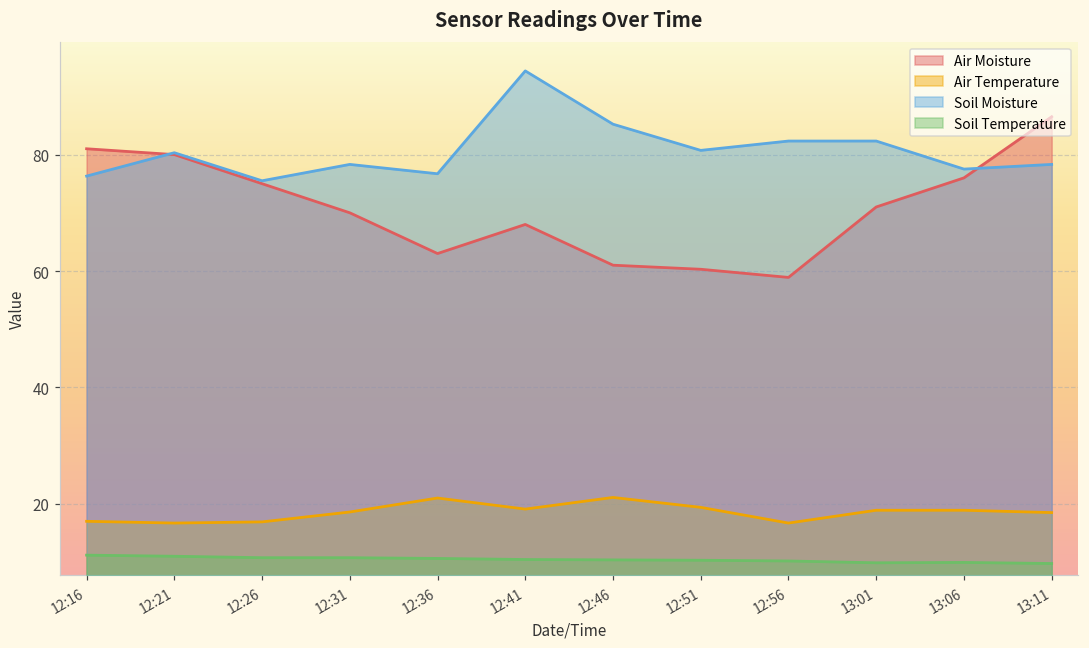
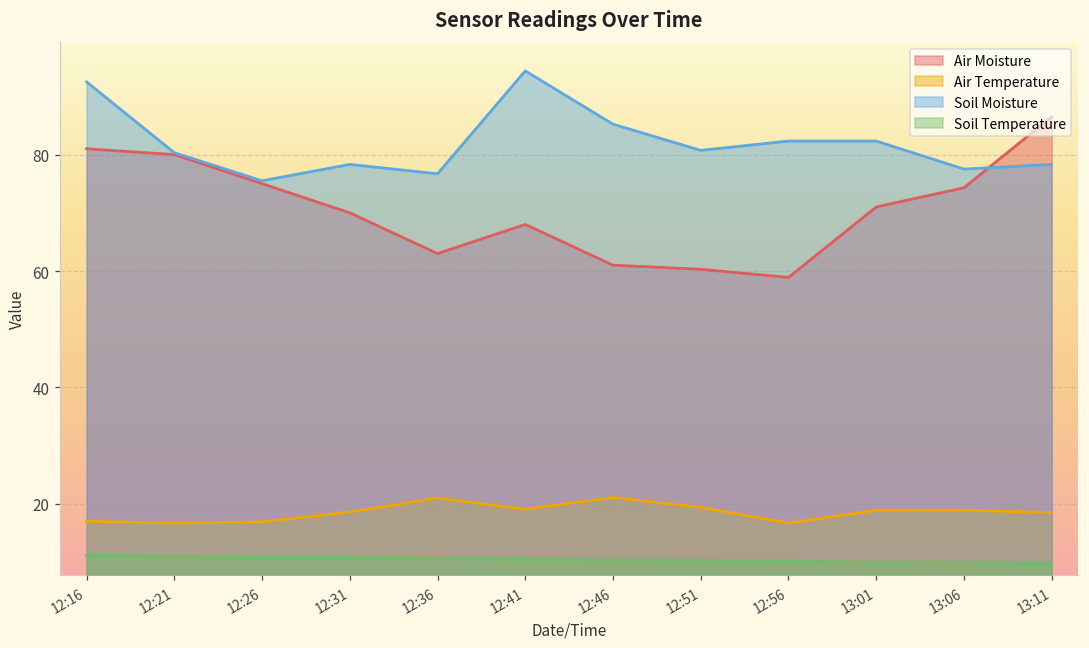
  {
    "Air Moisture": {
      "12:16": 81,
      "12:26": 75,
      "12:31": 70,
      "12:36": 63,
      "12:41": 68,
      "12:46": 61,
      "12:51": 60,
      "12:56": 59,
      "13:01": 71,
-     "13:06": 76
+     "13:06": 74
    },
    "Air Temperature": {
      "12:16": 17,
      "12:21": 17,
      "12:26": 17,
      "12:31": 19,
      "12:36": 21,
      "12:41": 19,
      "12:46": 21,
      "12:51": 19,
      "12:56": 17,
      "13:01": 19,
      "13:06": 19,
      "13:11": 19
    },
    "Soil Moisture": {
-     "12:16": 76,
+     "12:16": 92,
      "12:26": 76,
      "12:31": 78,
      "12:36": 77,
      "12:41": 94,
      "12:46": 85,
      "12:51": 81,
      "12:56": 82,
      "13:01": 82,
      "13:06": 78,
      "13:11": 78
    },
    "Soil Temperature": {
      "12:16": 11,
      "12:21": 11,
      "12:26": 11,
      "12:31": 11,
      "12:36": 11,
      "12:41": 10,
      "12:46": 10,
      "12:51": 10,
      "12:56": 10,
      "13:01": 10,
      "13:06": 10,
      "13:11": 10
    }
  }
